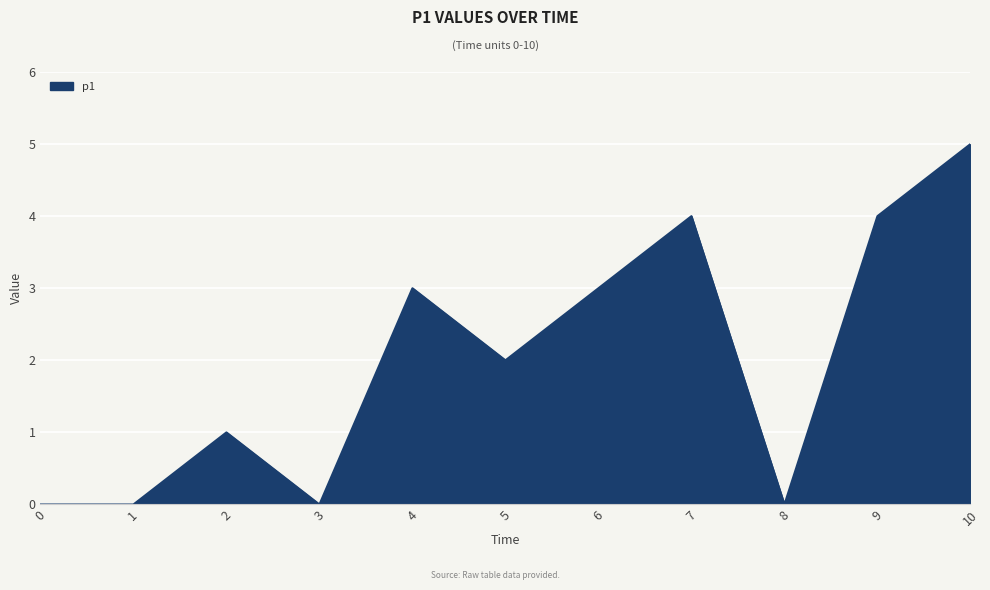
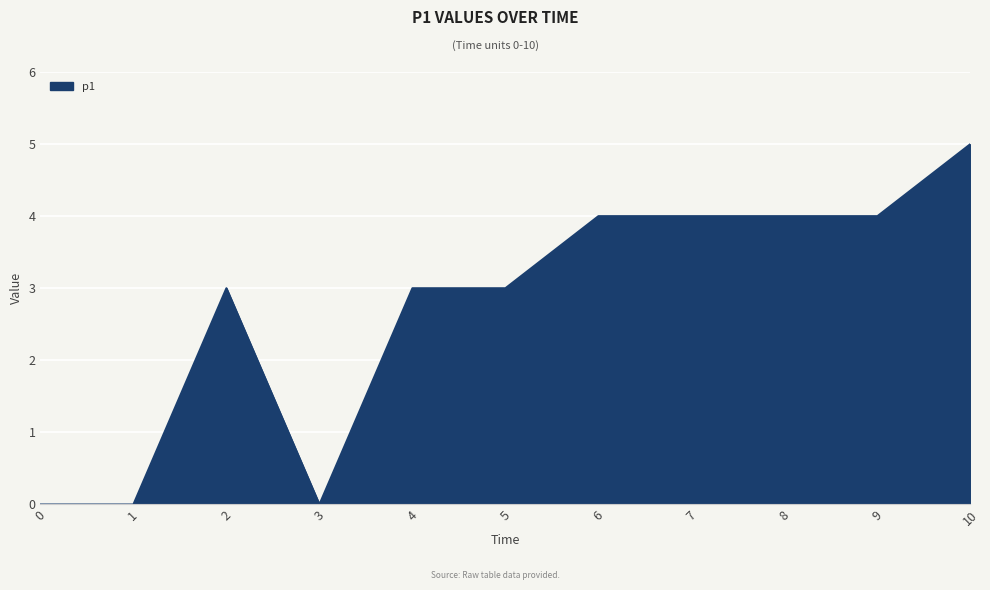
  {
    "0": 0,
    "1": 0,
-   "2": 1,
+   "2": 3,
    "3": 0,
    "4": 3,
-   "5": 2,
-   "6": 3,
+   "5": 3,
+   "6": 4,
    "7": 4,
-   "8": 0,
+   "8": 4,
    "9": 4,
    "10": 5
  }
